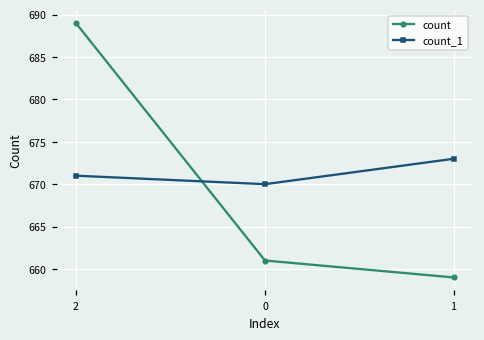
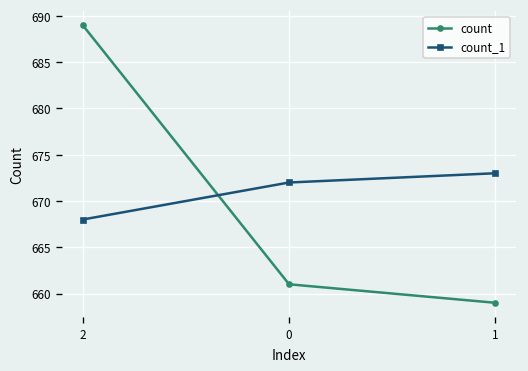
  {
    "count": {
      "2": 689,
      "0": 661,
      "1": 659
    },
    "count_1": {
-     "2": 671,
-     "0": 670,
+     "2": 668,
+     "0": 672,
      "1": 673
    }
  }
